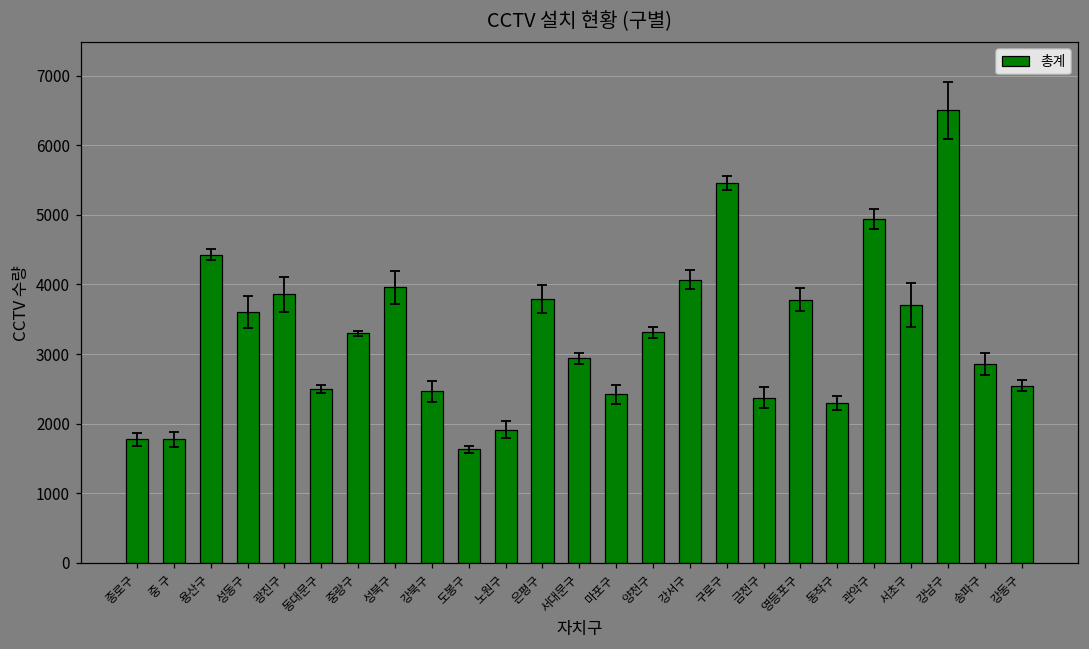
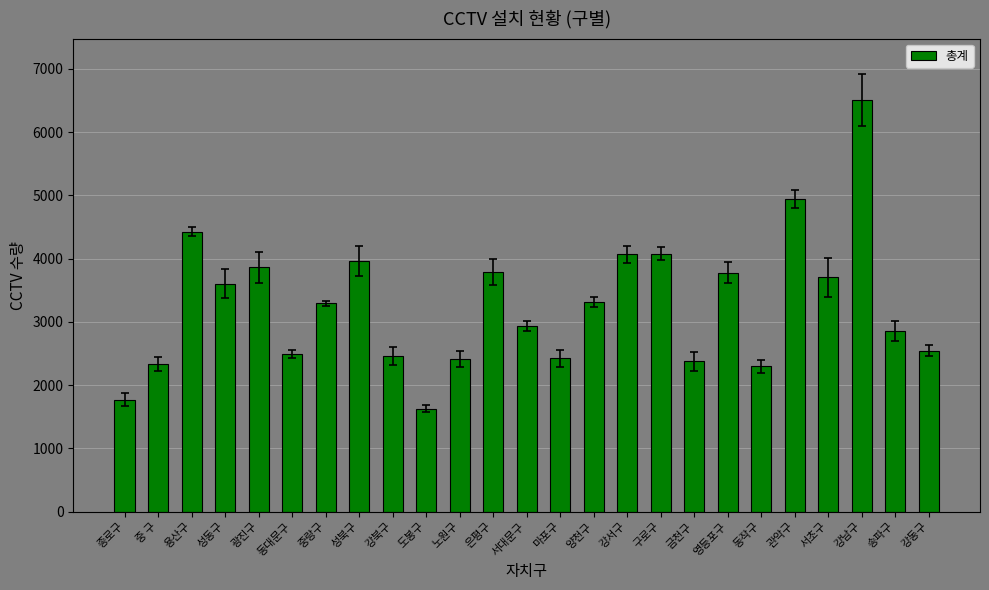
  {
    "총계": {
      "종로구": 1800,
-     "중 구": 1800,
+     "중 구": 2300,
      "용산구": 4400,
      "성동구": 3600,
      "광진구": 3900,
      "동대문구": 2500,
      "중랑구": 3300,
      "성북구": 4000,
      "강북구": 2500,
      "도봉구": 1600,
-     "노원구": 1900,
+     "노원구": 2400,
      "은평구": 3800,
      "서대문구": 2900,
      "마포구": 2400,
      "양천구": 3300,
      "강서구": 4100,
-     "구로구": 5500,
+     "구로구": 4100,
      "금천구": 2400,
      "영등포구": 3800,
      "동작구": 2300,
      "관악구": 4900,
      "서초구": 3700,
      "강남구": 6500,
      "송파구": 2900,
      "강동구": 2500
    }
  }
